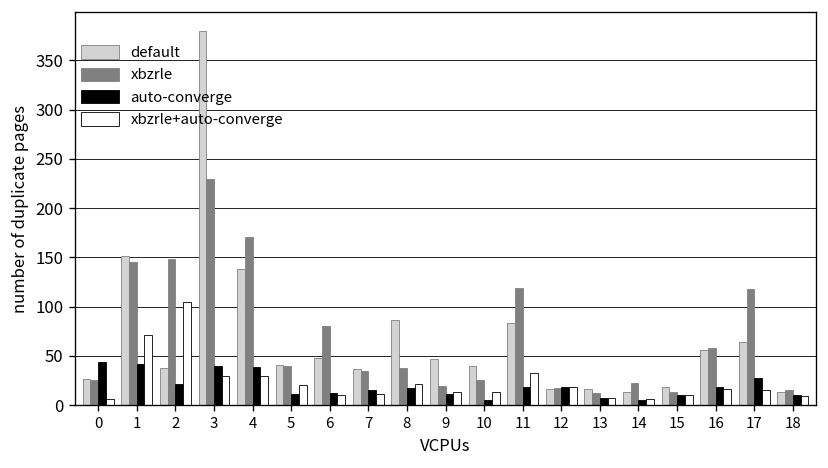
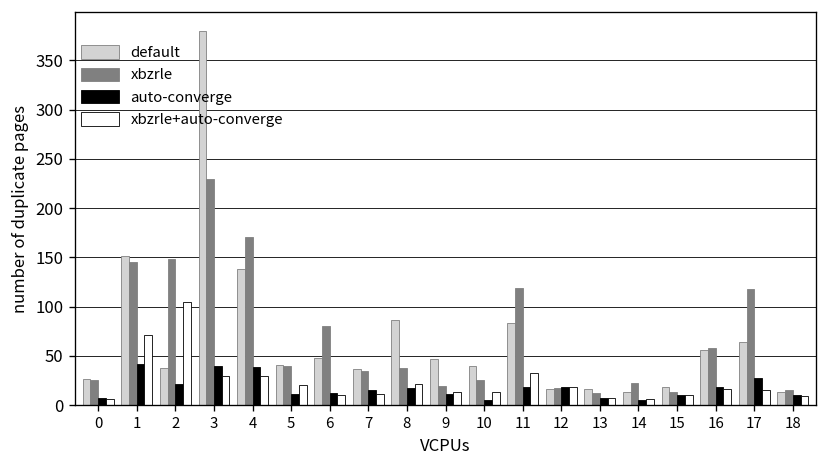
  {
    "default": {
      "0": 30,
      "1": 150,
      "2": 40,
      "3": 380,
      "4": 140,
      "5": 40,
      "6": 50,
      "7": 40,
      "8": 90,
      "9": 50,
      "10": 40,
      "11": 80,
      "12": 20,
      "13": 20,
      "14": 10,
      "15": 20,
      "16": 60,
      "17": 60,
      "18": 10
    },
    "xbzrle": {
      "0": 30,
      "1": 140,
      "2": 150,
      "3": 230,
      "4": 170,
      "5": 40,
      "6": 80,
      "7": 30,
      "8": 40,
      "9": 20,
      "10": 30,
      "11": 120,
      "12": 20,
      "13": 10,
      "14": 20,
      "15": 10,
      "16": 60,
      "17": 120,
      "18": 20
    },
    "auto-converge": {
-     "0": 40,
+     "0": 10,
      "1": 40,
      "2": 20,
      "3": 40,
      "4": 40,
      "5": 10,
      "6": 10,
      "7": 20,
      "8": 20,
      "9": 10,
      "10": 10,
      "11": 20,
      "12": 20,
      "13": 10,
      "14": 10,
      "15": 10,
      "16": 20,
      "17": 30,
      "18": 10
    },
    "xbzrle+auto-converge": {
      "0": 10,
      "1": 70,
      "2": 100,
      "3": 30,
      "4": 30,
      "5": 20,
      "6": 10,
      "7": 10,
      "8": 20,
      "9": 10,
      "10": 10,
      "11": 30,
      "12": 20,
      "13": 10,
      "14": 10,
      "15": 10,
      "16": 20,
      "17": 20,
      "18": 10
    }
  }
